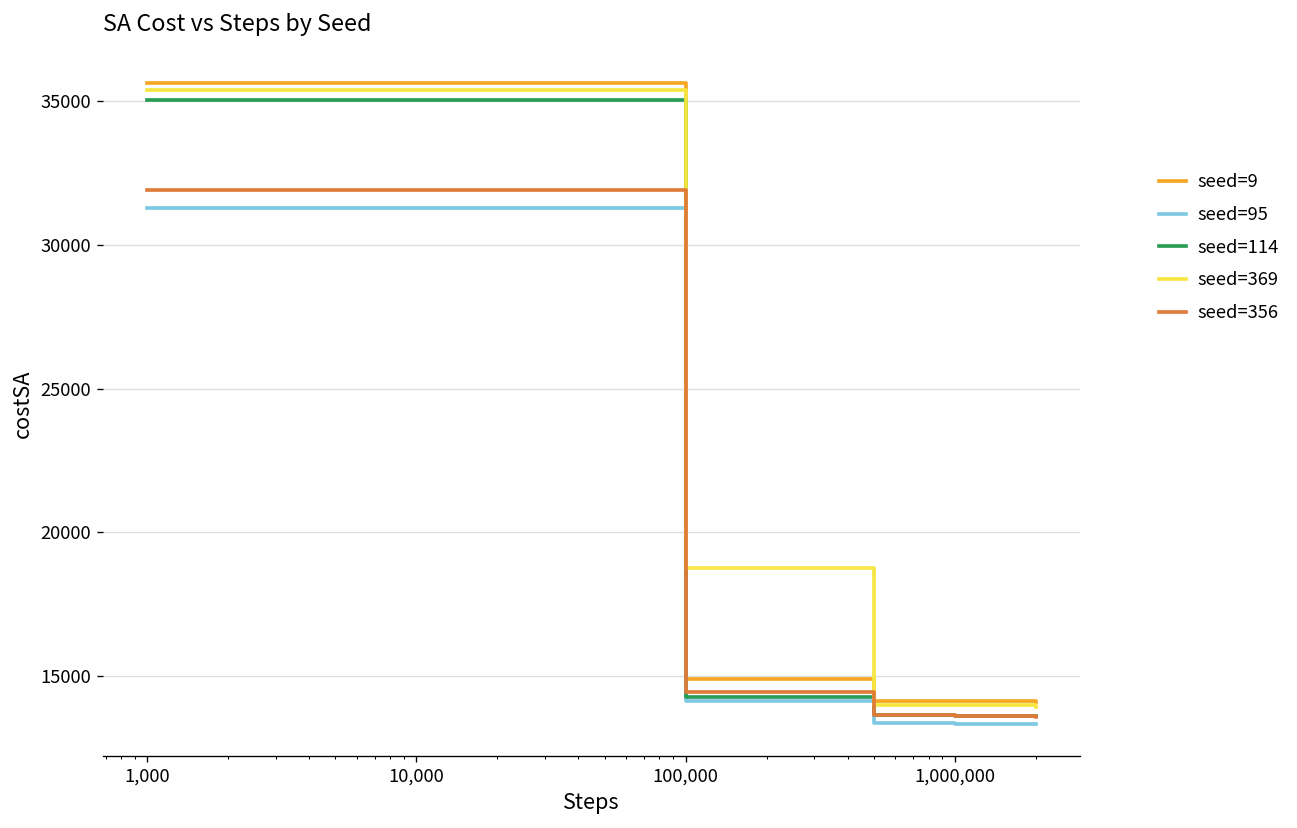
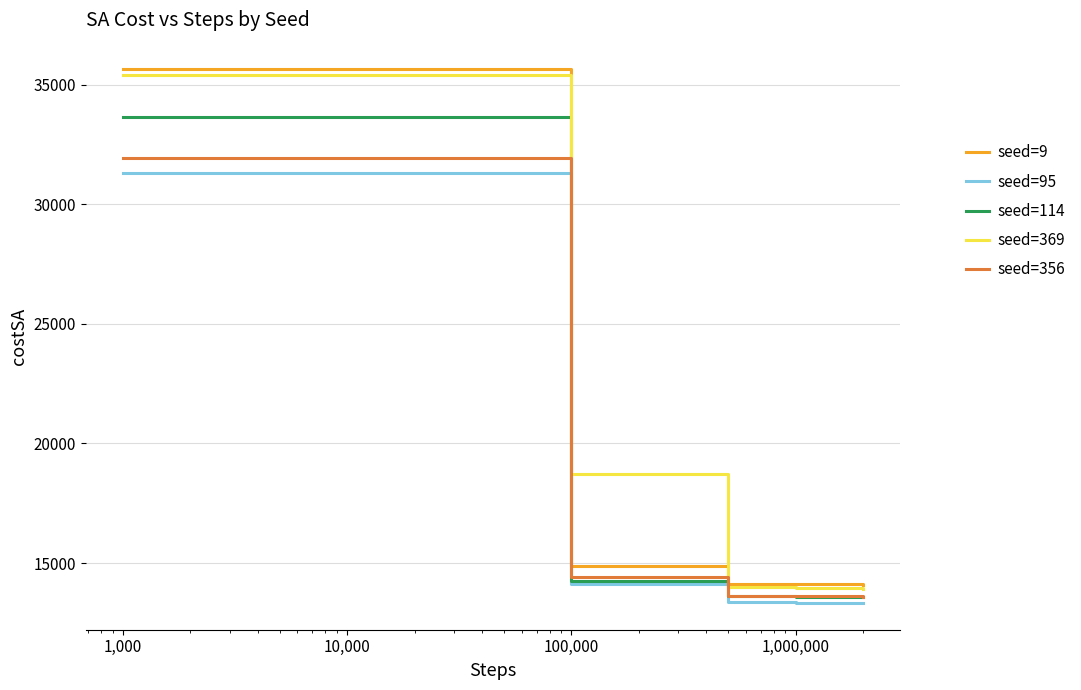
  {
    "seed=95": {
      "1,000": 31300,
      "100,000": 14100,
      "1,000,000": 13300
    },
    "seed=114": {
-     "1,000": 35000,
+     "1,000": 33600,
      "100,000": 14200
    },
    "seed=369": {
      "1,000": 35400,
      "100,000": 18700,
      "1,000,000": 14000
    }
  }
